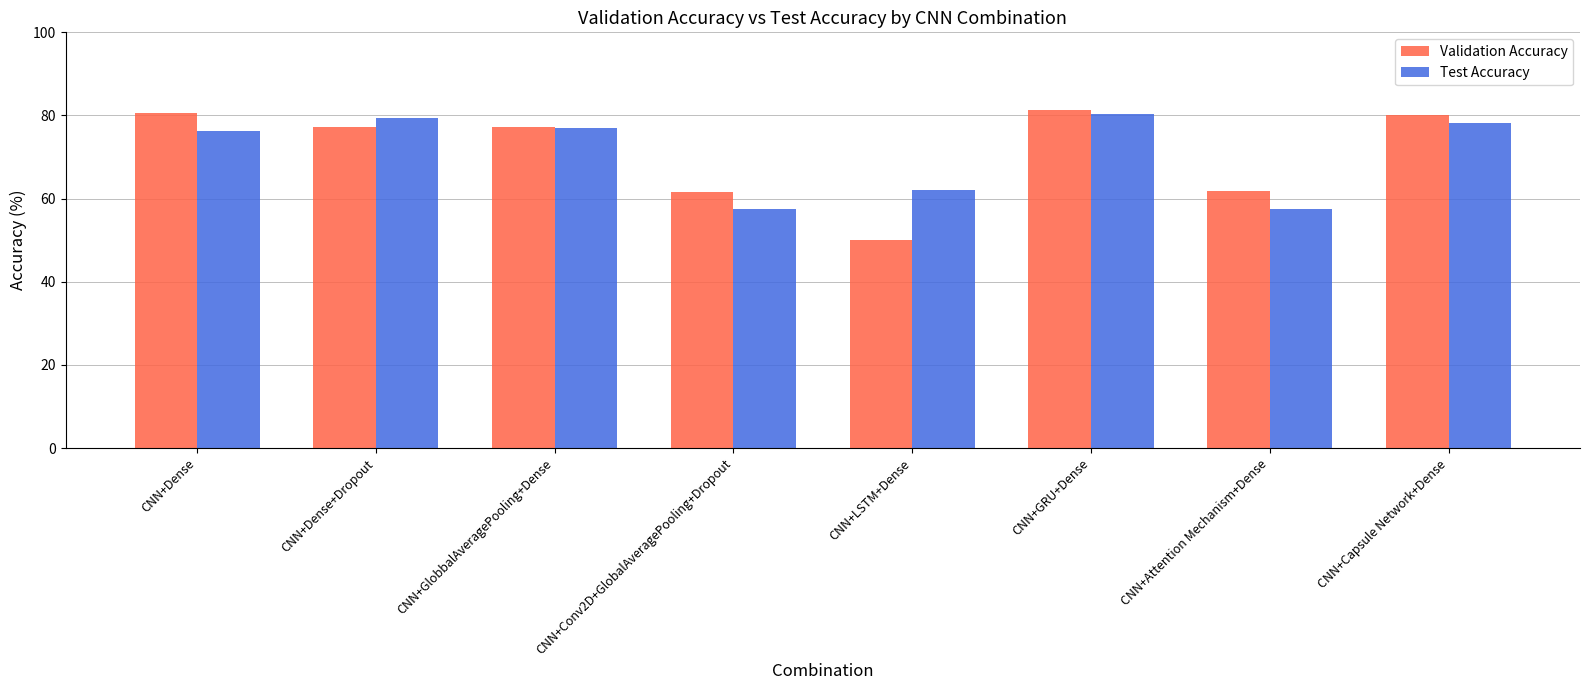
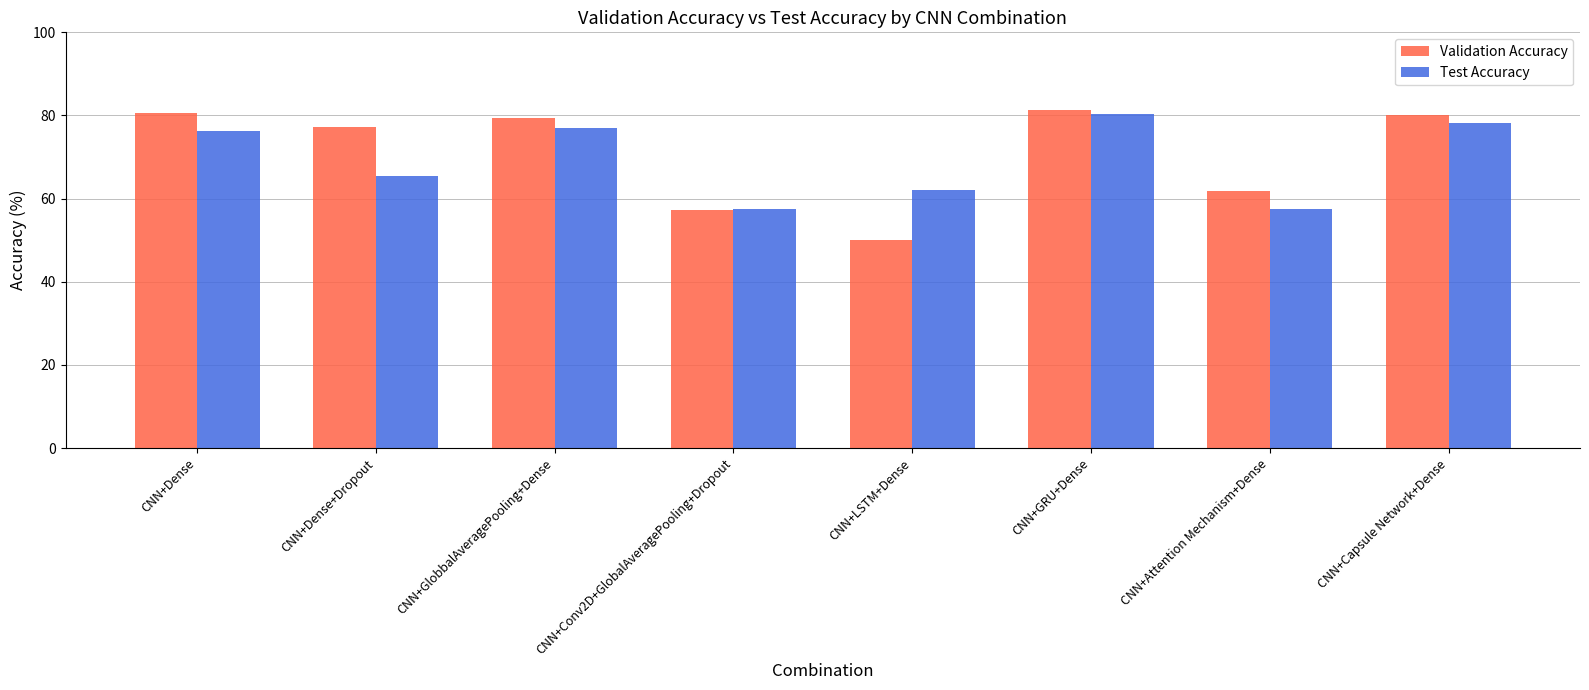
  {
    "Validation Accuracy": {
      "CNN+Dense": 81,
      "CNN+Dense+Dropout": 77,
-     "CNN+GlobbalAveragePooling+Dense": 77,
-     "CNN+Conv2D+GlobalAveragePooling+Dropout": 62,
+     "CNN+GlobbalAveragePooling+Dense": 79,
+     "CNN+Conv2D+GlobalAveragePooling+Dropout": 57,
      "CNN+LSTM+Dense": 50,
      "CNN+GRU+Dense": 81,
      "CNN+Attention Mechanism+Dense": 62,
      "CNN+Capsule Network+Dense": 80
    },
    "Test Accuracy": {
      "CNN+Dense": 76,
-     "CNN+Dense+Dropout": 79,
+     "CNN+Dense+Dropout": 65,
      "CNN+GlobbalAveragePooling+Dense": 77,
      "CNN+Conv2D+GlobalAveragePooling+Dropout": 58,
      "CNN+LSTM+Dense": 62,
      "CNN+GRU+Dense": 80,
      "CNN+Attention Mechanism+Dense": 57,
      "CNN+Capsule Network+Dense": 78
    }
  }
